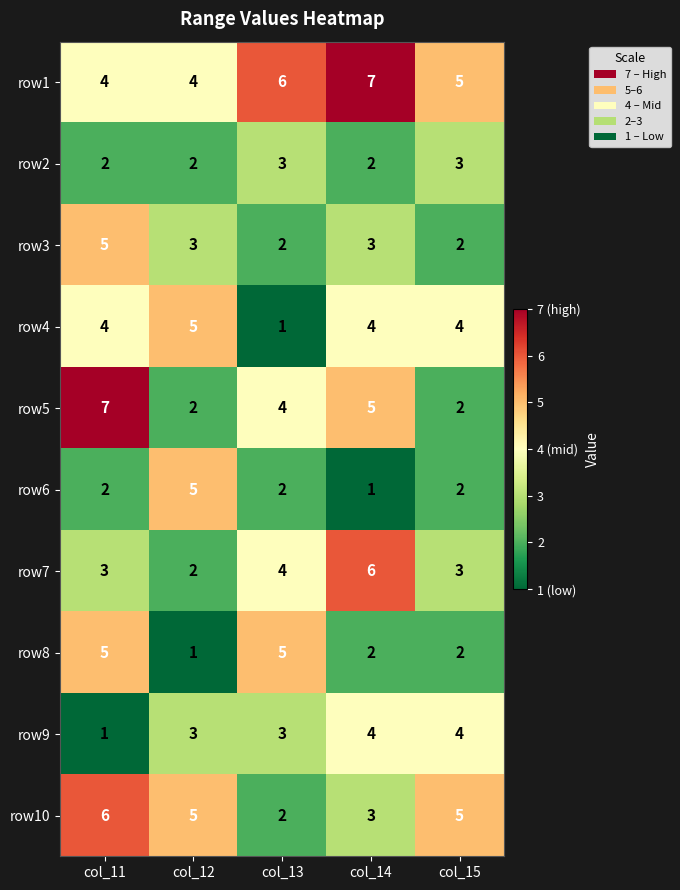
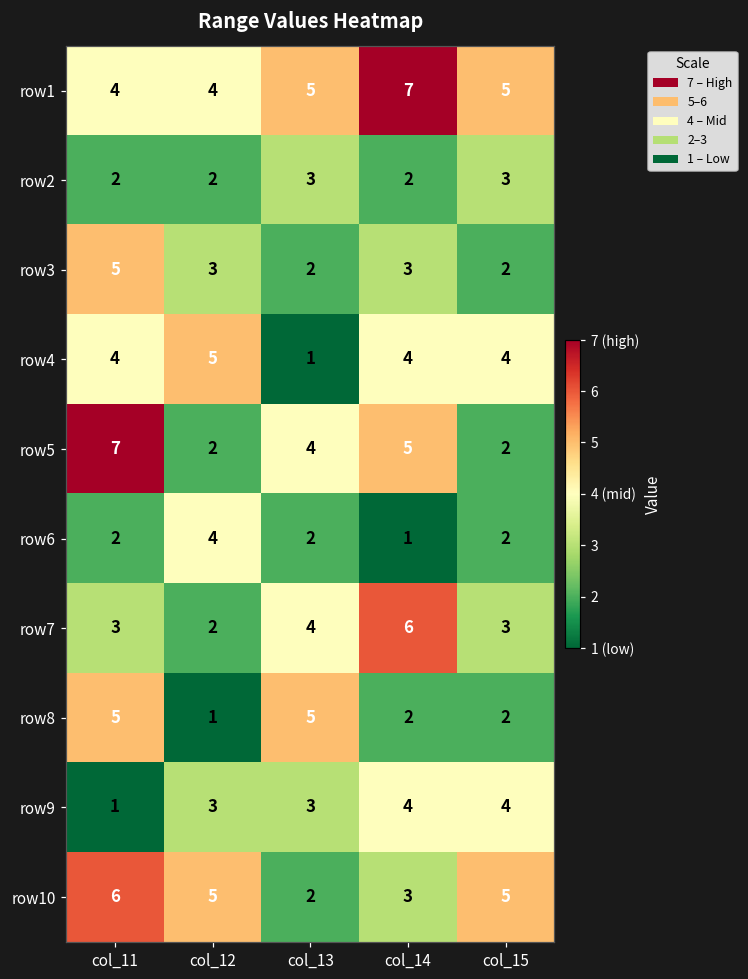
  {
    "row1": {
      "col_11": 4,
      "col_12": 4,
-     "col_13": 6,
+     "col_13": 5,
      "col_14": 7,
      "col_15": 5
    },
    "row2": {
      "col_11": 2,
      "col_12": 2,
      "col_13": 3,
      "col_14": 2,
      "col_15": 3
    },
    "row3": {
      "col_11": 5,
      "col_12": 3,
      "col_13": 2,
      "col_14": 3,
      "col_15": 2
    },
    "row4": {
      "col_11": 4,
      "col_12": 5,
      "col_13": 1,
      "col_14": 4,
      "col_15": 4
    },
    "row5": {
      "col_11": 7,
      "col_12": 2,
      "col_13": 4,
      "col_14": 5,
      "col_15": 2
    },
    "row6": {
      "col_11": 2,
-     "col_12": 5,
+     "col_12": 4,
      "col_13": 2,
      "col_14": 1,
      "col_15": 2
    },
    "row7": {
      "col_11": 3,
      "col_12": 2,
      "col_13": 4,
      "col_14": 6,
      "col_15": 3
    },
    "row8": {
      "col_11": 5,
      "col_12": 1,
      "col_13": 5,
      "col_14": 2,
      "col_15": 2
    },
    "row9": {
      "col_11": 1,
      "col_12": 3,
      "col_13": 3,
      "col_14": 4,
      "col_15": 4
    },
    "row10": {
      "col_11": 6,
      "col_12": 5,
      "col_13": 2,
      "col_14": 3,
      "col_15": 5
    }
  }
